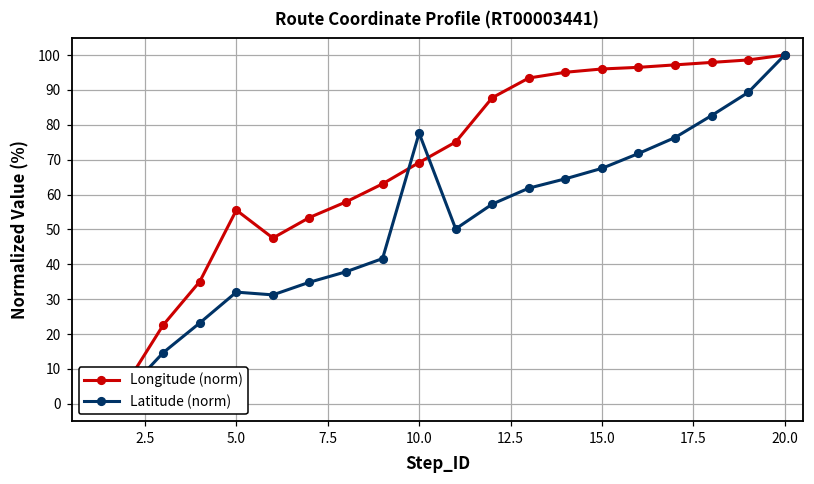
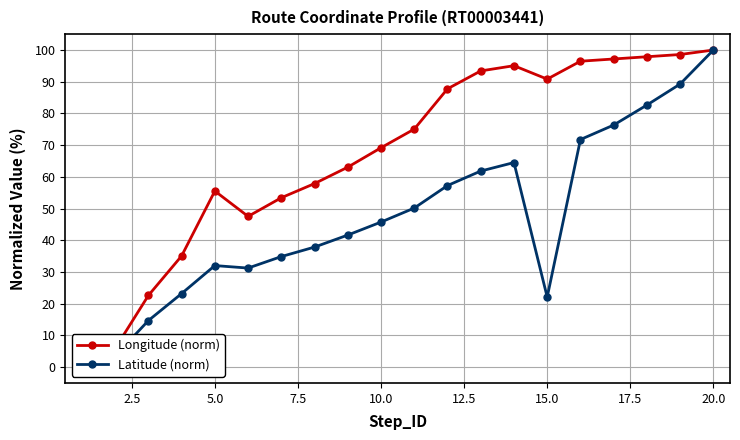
  {
    "Longitude (norm)": {
      "5.0": 56,
      "10.0": 69,
-     "15.0": 96
+     "15.0": 91
    },
    "Latitude (norm)": {
      "5.0": 32,
-     "10.0": 78,
-     "15.0": 68
+     "10.0": 46,
+     "15.0": 22
    }
  }
